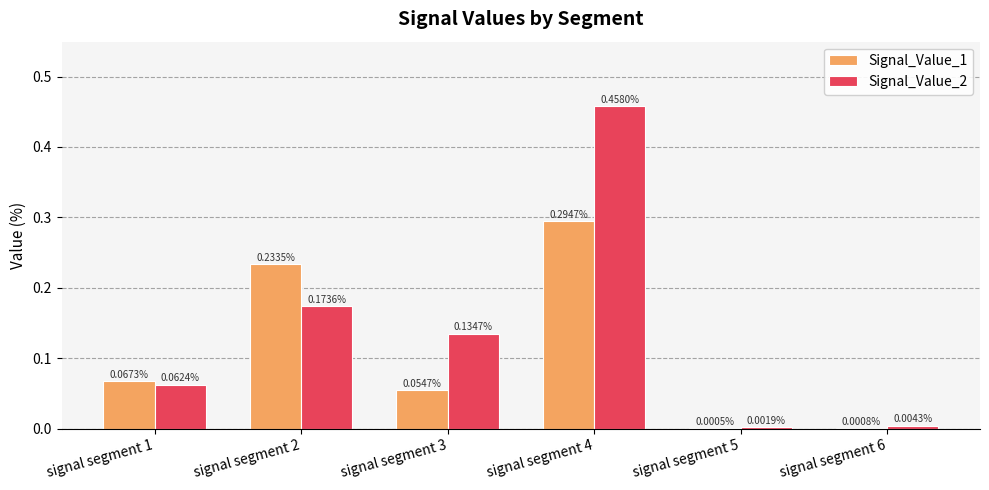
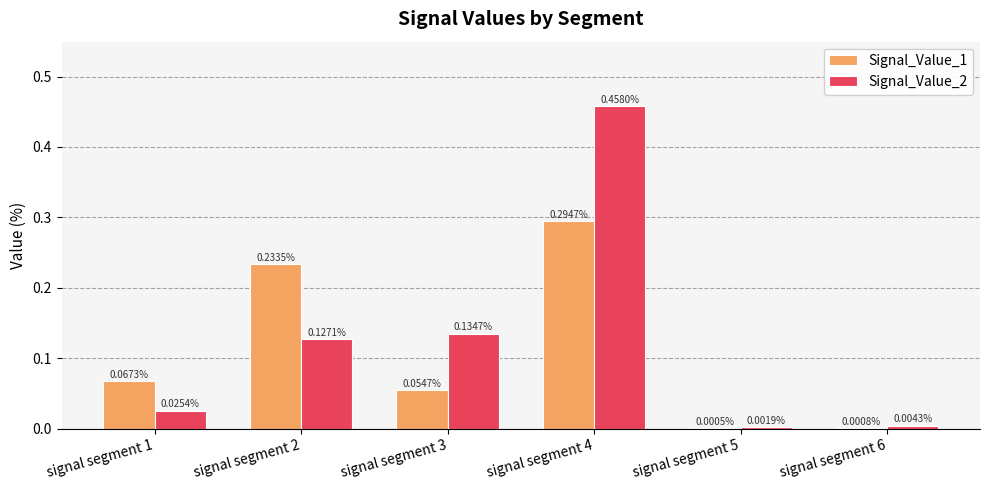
  {
    "Signal_Value_1": {
      "signal segment 1": "0.0673%",
      "signal segment 2": "0.2335%",
      "signal segment 3": "0.0547%",
      "signal segment 4": "0.2947%",
      "signal segment 5": "0.0005%",
      "signal segment 6": "0.0008%"
    },
    "Signal_Value_2": {
-     "signal segment 1": "0.0624%",
-     "signal segment 2": "0.1736%",
+     "signal segment 1": "0.0254%",
+     "signal segment 2": "0.1271%",
      "signal segment 3": "0.1347%",
      "signal segment 4": "0.4580%",
      "signal segment 5": "0.0019%",
      "signal segment 6": "0.0043%"
    }
  }
